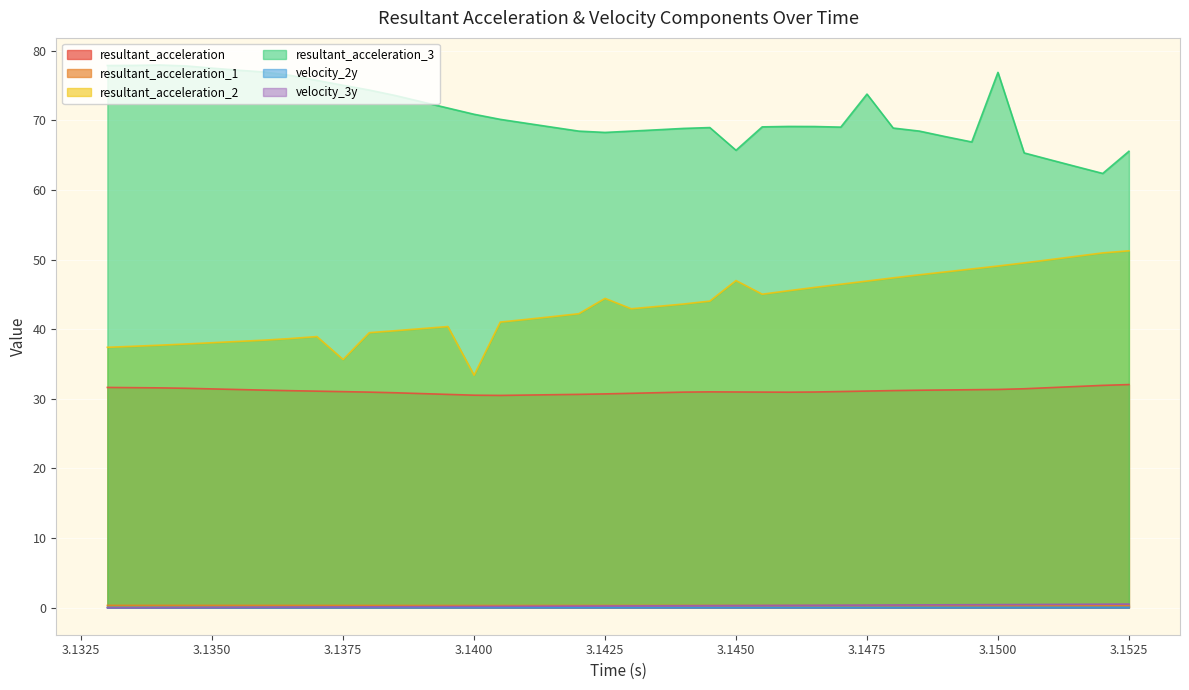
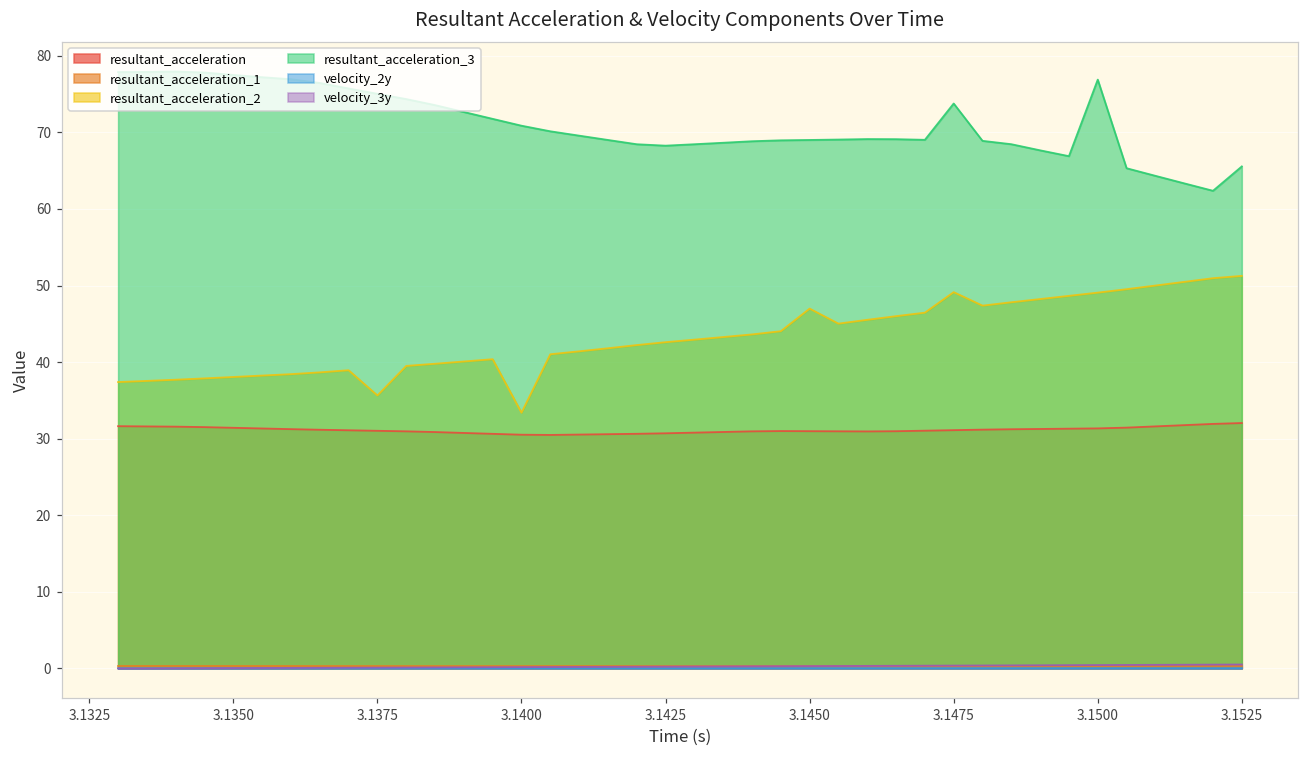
  {
    "resultant_acceleration_2": {
      "3.1350": 38,
      "3.1375": 36,
      "3.1400": 33,
-     "3.1425": 44,
+     "3.1425": 43,
      "3.1450": 47,
-     "3.1475": 47,
+     "3.1475": 49,
      "3.1500": 49,
      "3.1525": 51
    },
    "resultant_acceleration_3": {
      "3.1400": 71,
      "3.1425": 68,
-     "3.1450": 66,
+     "3.1450": 69,
      "3.1475": 74,
      "3.1500": 77,
      "3.1525": 66
    }
  }
